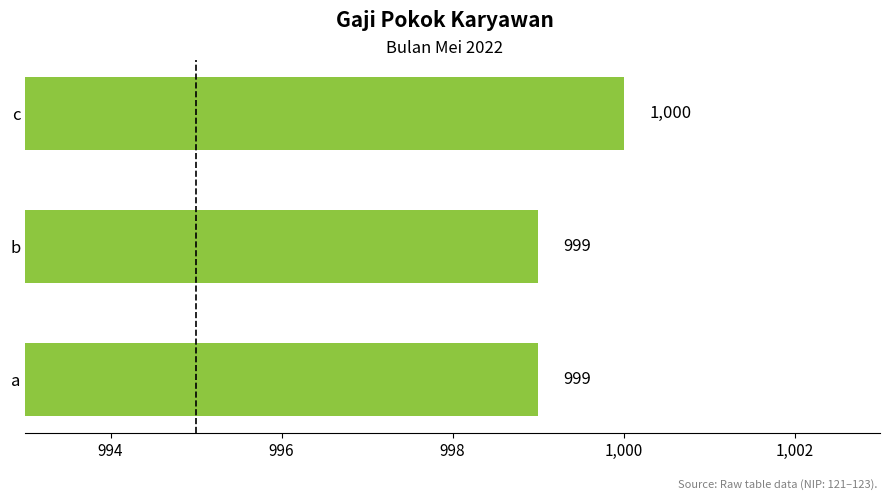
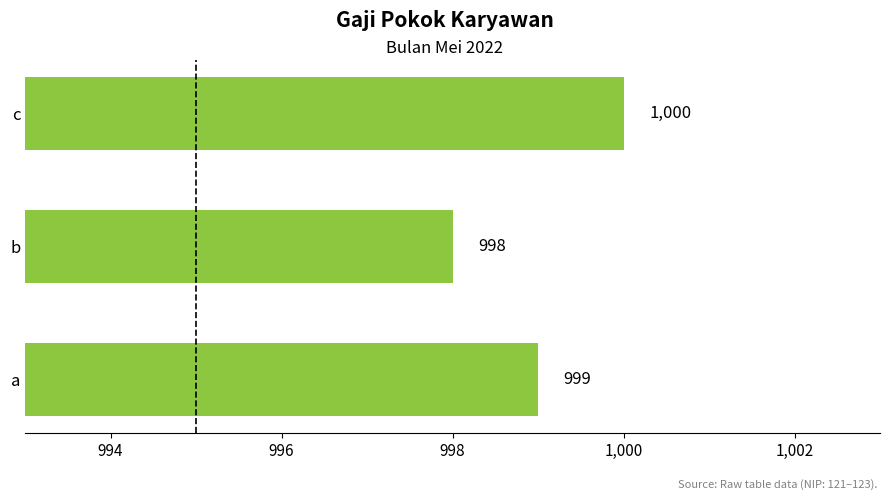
  {
-   "b": 999
+   "b": 998
  }
